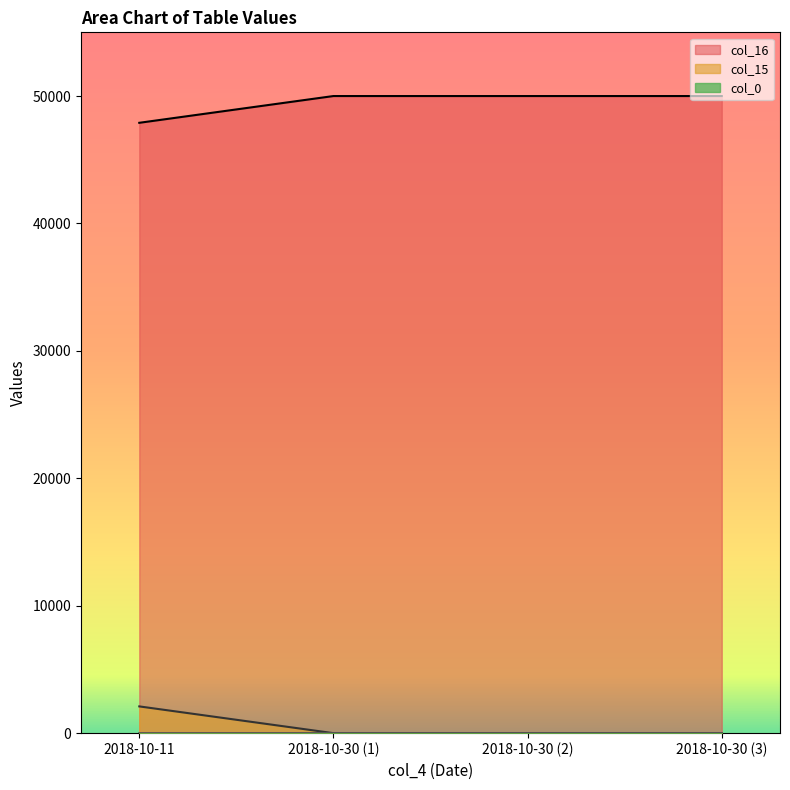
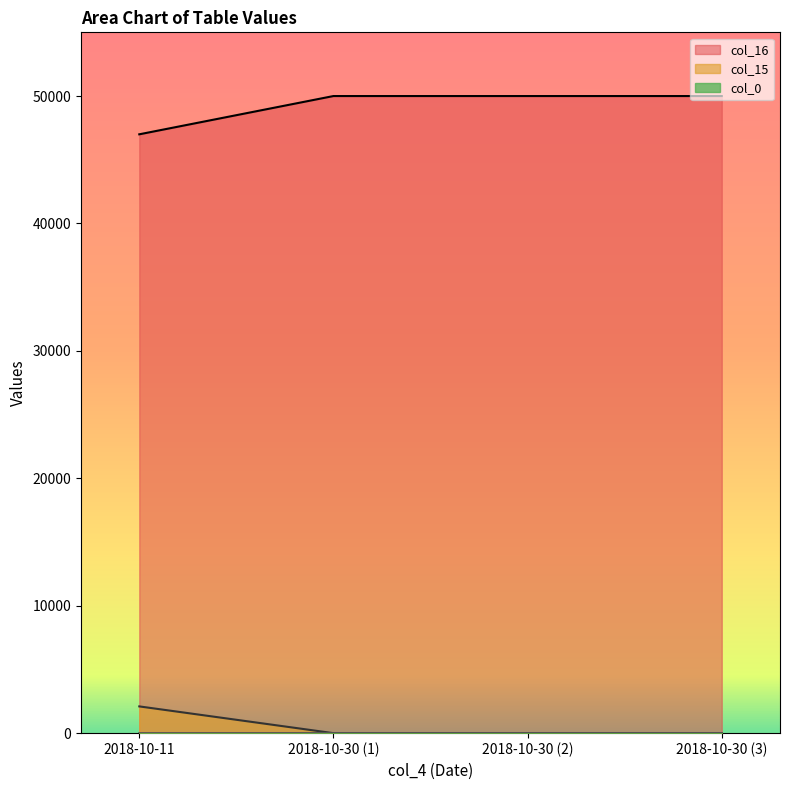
  {
    "col_16": {
-     "2018-10-11": 47900,
+     "2018-10-11": 47000,
      "2018-10-30 (1)": 50000,
      "2018-10-30 (2)": 50000
    },
    "col_15": {
      "2018-10-11": 2100
    },
    "col_0": {
      "2018-10-11": 0
    }
  }
